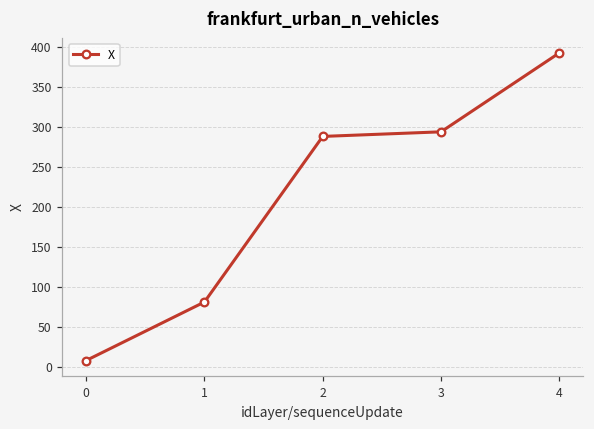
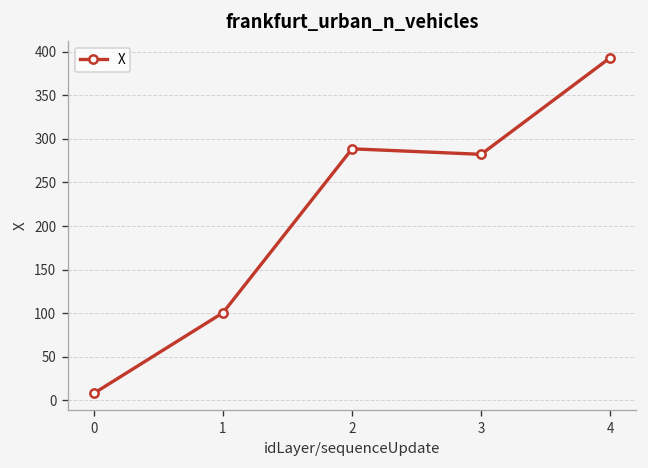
  {
    "0": 10,
-   "1": 80,
+   "1": 100,
    "2": 290,
-   "3": 290,
+   "3": 280,
    "4": 390
  }
